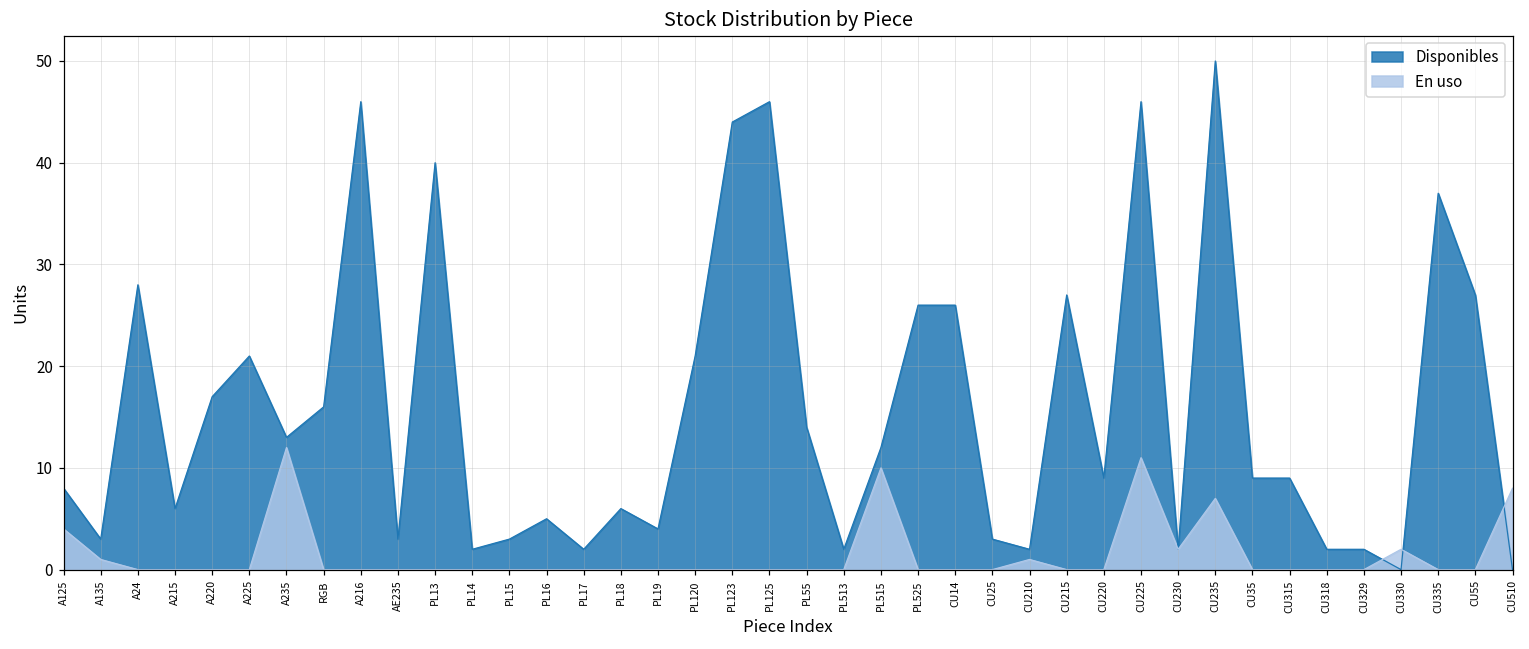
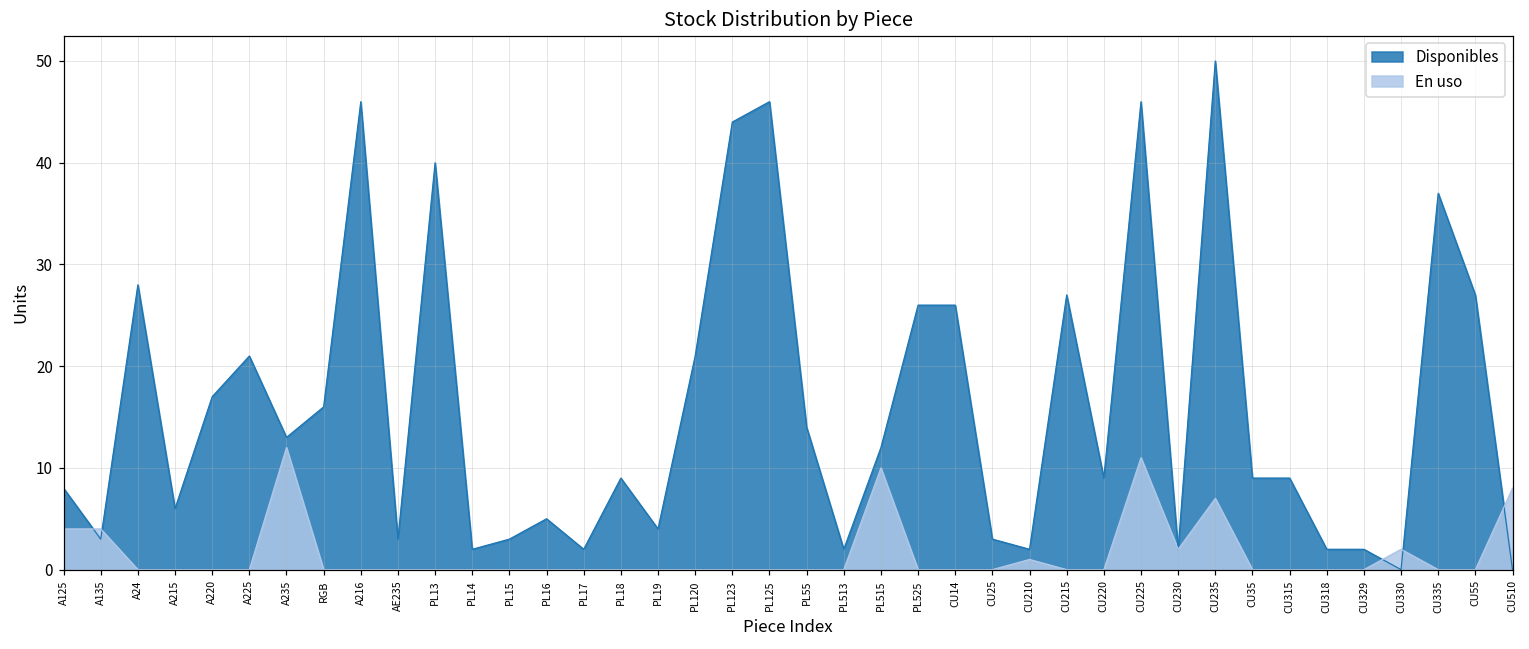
  {
    "Disponibles": {
      "A125": 8,
      "A135": 3,
      "A24": 28,
      "A215": 6,
      "A220": 17,
      "A225": 21,
      "A235": 13,
      "RGB": 16,
      "A216": 46,
      "AE235": 3,
      "PL13": 40,
      "PL14": 2,
      "PL15": 3,
      "PL16": 5,
      "PL17": 2,
-     "PL18": 6,
+     "PL18": 9,
      "PL19": 4,
      "PL120": 21,
      "PL123": 44,
      "PL125": 46,
      "PL55": 14,
      "PL513": 2,
      "PL515": 12,
      "PL525": 26,
      "CU14": 26,
      "CU25": 3,
      "CU210": 2,
      "CU215": 27,
      "CU220": 9,
      "CU225": 46,
      "CU235": 50,
      "CU35": 9,
      "CU315": 9,
      "CU318": 2,
      "CU329": 2,
      "CU330": 0,
      "CU335": 37,
      "CU55": 27,
      "CU510": 0
    },
    "En uso": {
      "A125": 4,
-     "A135": 1,
+     "A135": 4,
      "A24": 0,
      "A215": 0,
      "A220": 0,
      "A225": 0,
      "A235": 12,
      "RGB": 0,
      "A216": 0,
      "AE235": 0,
      "PL13": 0,
      "PL14": 0,
      "PL15": 0,
      "PL16": 0,
      "PL17": 0,
      "PL18": 0,
      "PL19": 0,
      "PL120": 0,
      "PL123": 0,
      "PL125": 0,
      "PL55": 0,
      "PL513": 0,
      "PL515": 10,
      "PL525": 0,
      "CU14": 0,
      "CU25": 0,
      "CU210": 1,
      "CU215": 0,
      "CU220": 0,
      "CU225": 11,
      "CU235": 7,
      "CU35": 0,
      "CU315": 0,
      "CU318": 0,
      "CU329": 0,
      "CU330": 2,
      "CU335": 0,
      "CU55": 0,
      "CU510": 8
    }
  }
